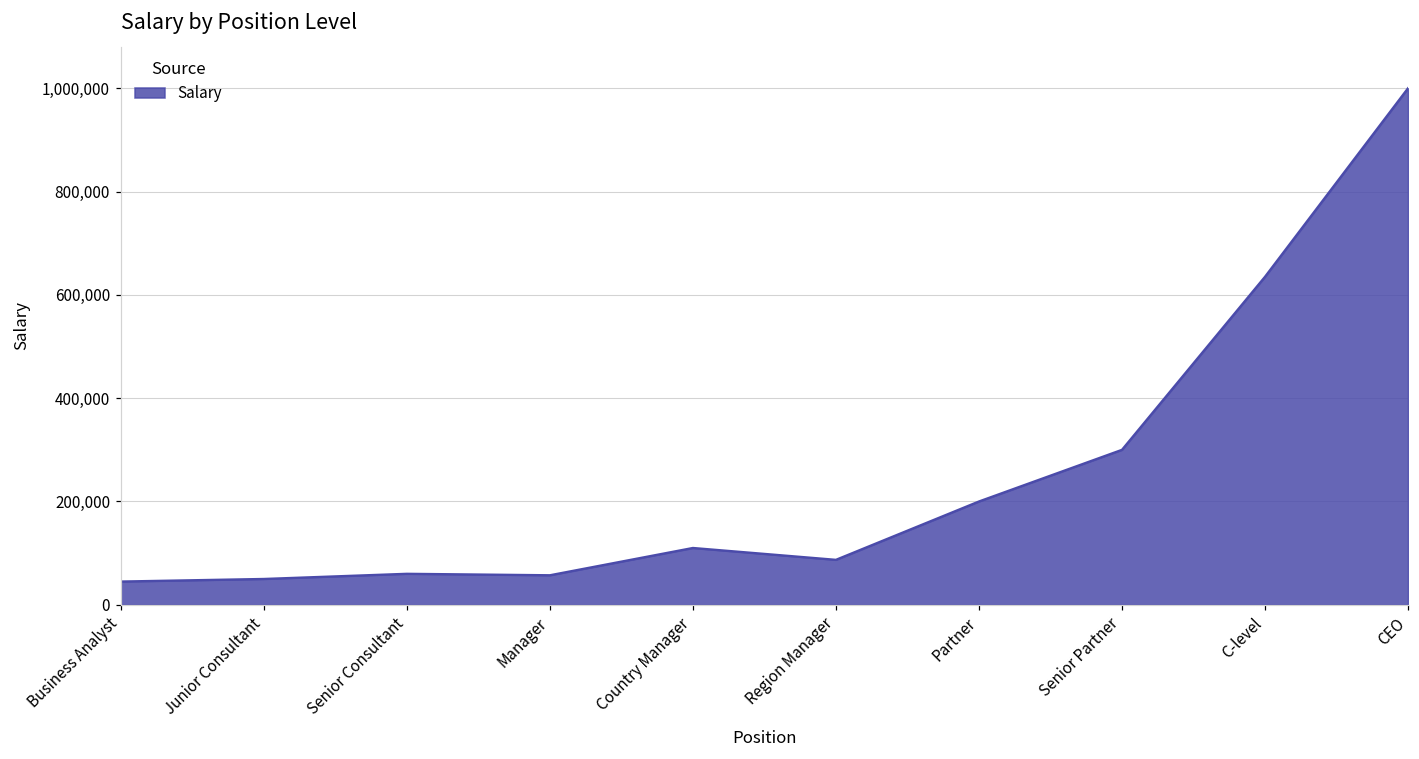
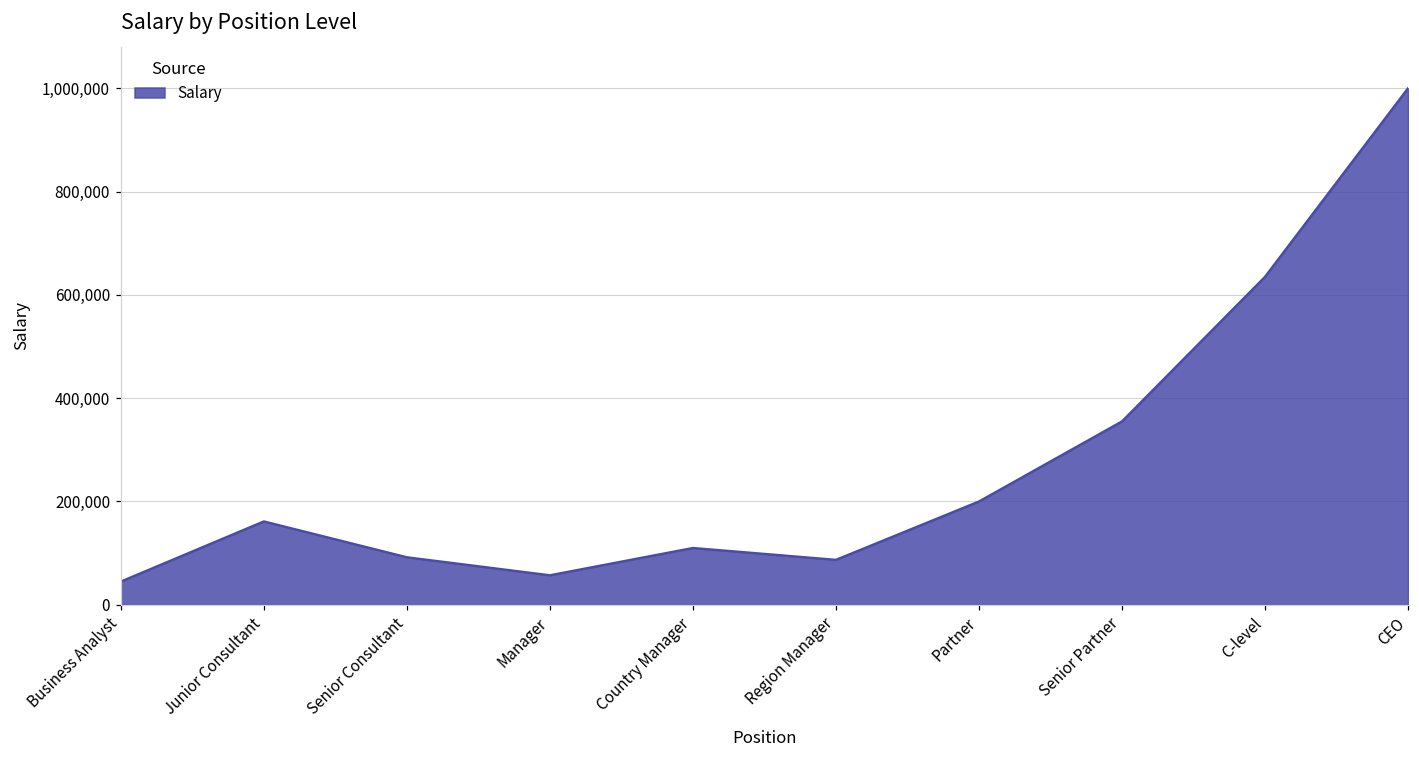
  {
    "Business Analyst": "50,000",
-   "Junior Consultant": "50,000",
-   "Senior Consultant": "60,000",
+   "Junior Consultant": "160,000",
+   "Senior Consultant": "90,000",
    "Manager": "60,000",
    "Country Manager": "110,000",
    "Region Manager": "90,000",
    "Partner": "200,000",
-   "Senior Partner": "300,000",
+   "Senior Partner": "360,000",
    "C-level": "630,000",
    "CEO": "1,000,000"
  }
